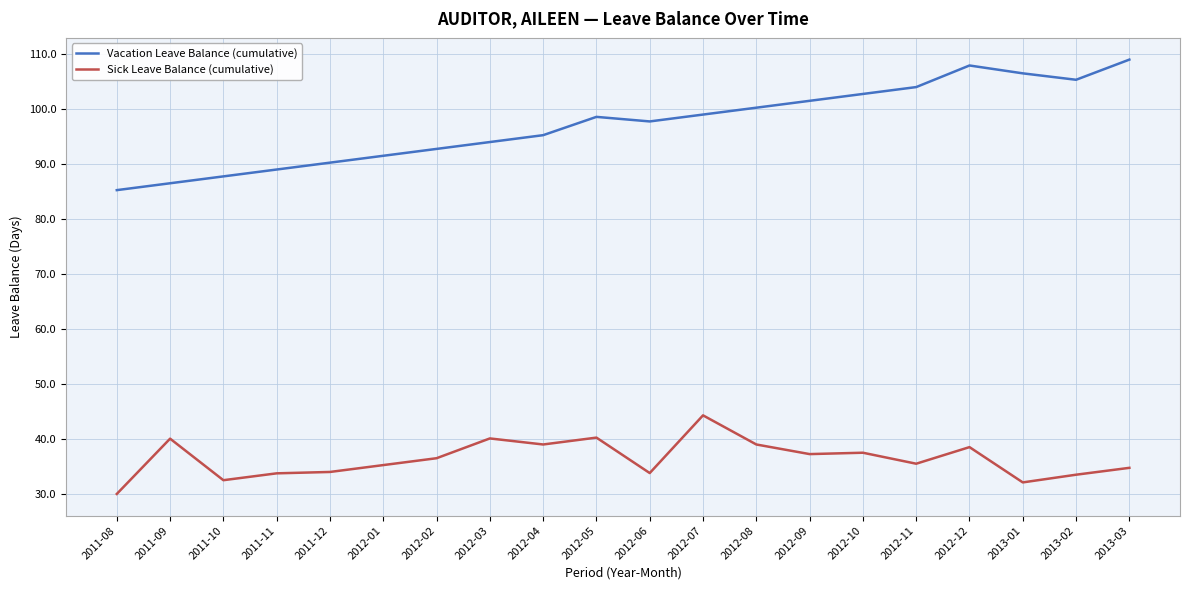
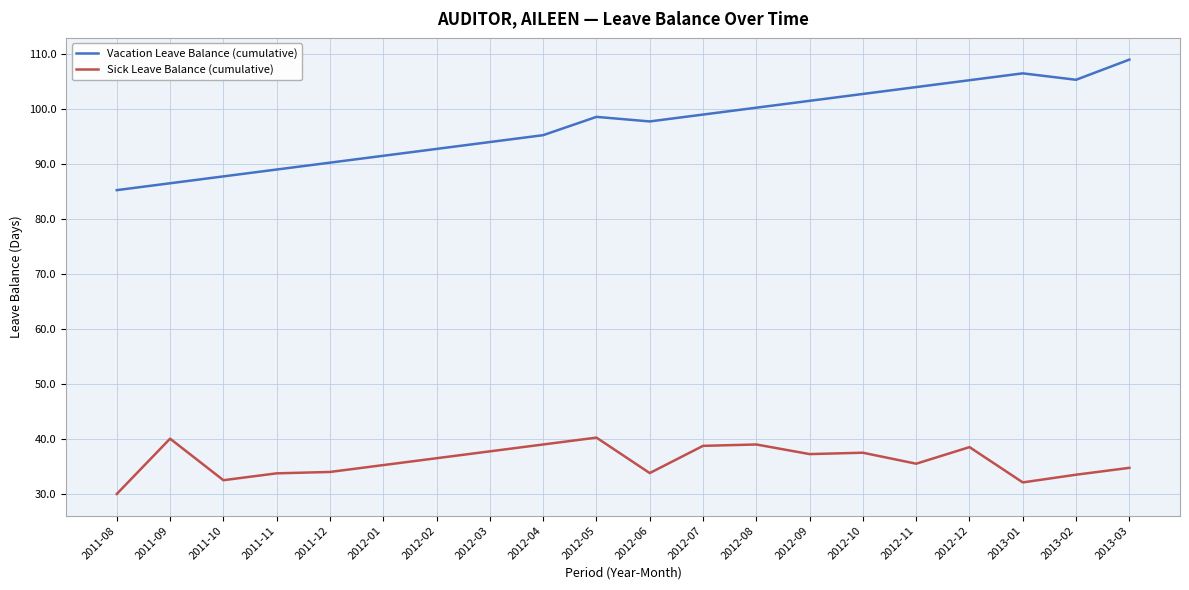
  {
    "Vacation Leave Balance (cumulative)": {
      "2011-08": 85,
      "2011-09": 87,
      "2011-10": 88,
      "2011-11": 89,
      "2011-12": 90,
      "2012-01": 92,
      "2012-02": 93,
      "2012-03": 94,
      "2012-04": 95,
      "2012-05": 99,
      "2012-06": 98,
      "2012-07": 99,
      "2012-08": 100,
      "2012-09": 102,
      "2012-10": 103,
      "2012-11": 104,
-     "2012-12": 108,
+     "2012-12": 105,
      "2013-01": 107,
      "2013-02": 105,
      "2013-03": 109
    },
    "Sick Leave Balance (cumulative)": {
      "2011-08": 30,
      "2011-09": 40,
      "2011-10": 33,
      "2011-11": 34,
      "2011-12": 34,
      "2012-01": 35,
      "2012-02": 37,
-     "2012-03": 40,
+     "2012-03": 38,
      "2012-04": 39,
      "2012-05": 40,
      "2012-06": 34,
-     "2012-07": 44,
+     "2012-07": 39,
      "2012-08": 39,
      "2012-09": 37,
      "2012-10": 38,
      "2012-11": 36,
      "2012-12": 39,
      "2013-01": 32,
      "2013-02": 34,
      "2013-03": 35
    }
  }
